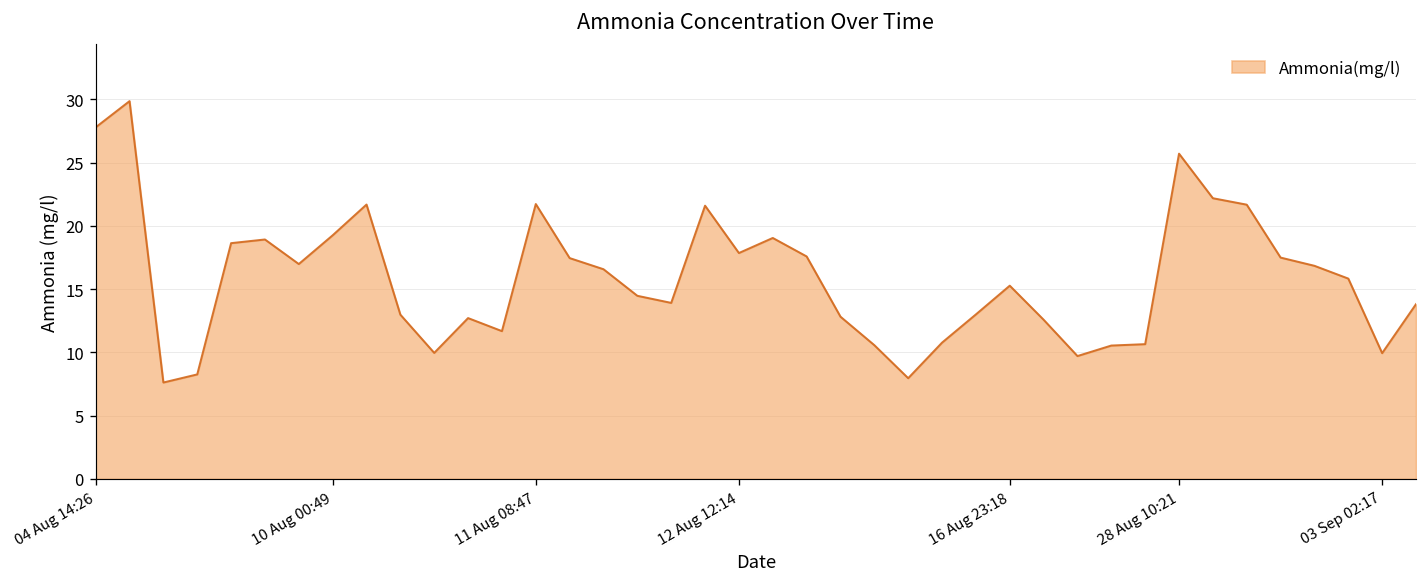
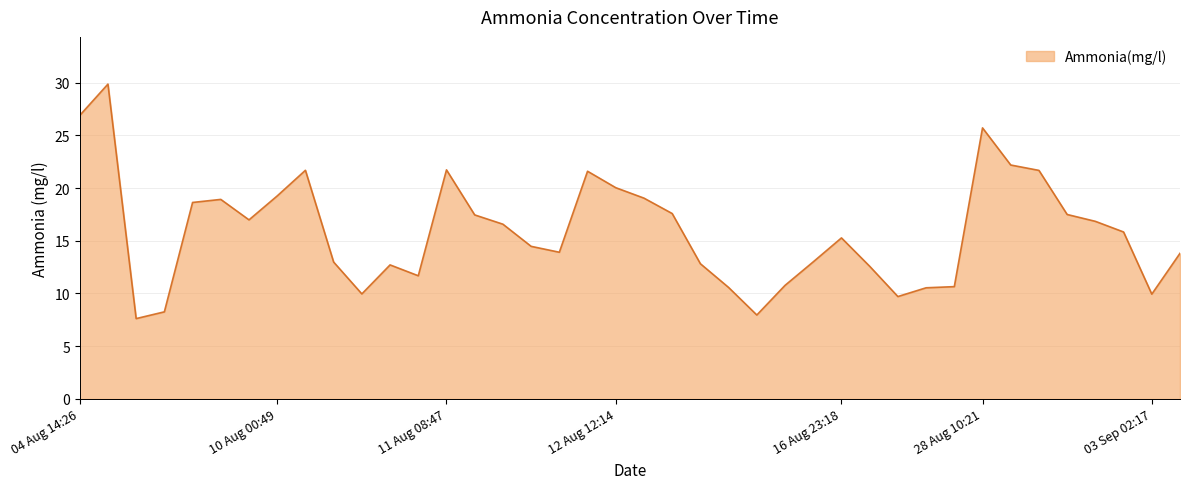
  {
-   "04 Aug 14:26": 27.8,
+   "04 Aug 14:26": 26.9,
    "10 Aug 00:49": 19.3,
    "11 Aug 08:47": 21.7,
-   "12 Aug 12:14": 17.9,
+   "12 Aug 12:14": 20.0,
    "16 Aug 23:18": 15.3,
    "28 Aug 10:21": 25.7,
    "03 Sep 02:17": 9.9
  }
